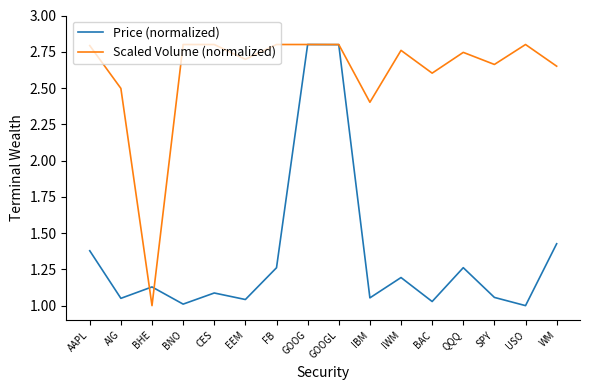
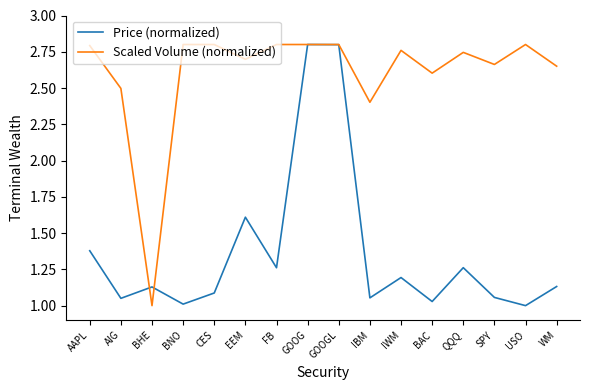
  {
    "Price (normalized)": {
      "AAPL": 1.38,
      "AIG": 1.05,
      "BHE": 1.13,
      "BNO": 1.01,
      "CES": 1.09,
-     "EEM": 1.04,
+     "EEM": 1.61,
      "FB": 1.26,
      "IBM": 1.05,
      "IWM": 1.19,
      "BAC": 1.03,
      "QQQ": 1.26,
      "SPY": 1.06,
      "USO": 1.00,
-     "WM": 1.43
+     "WM": 1.13
    },
    "Scaled Volume (normalized)": {
      "AIG": 2.50,
      "BHE": 1.00,
      "IBM": 2.40,
      "IWM": 2.76,
      "BAC": 2.60,
      "QQQ": 2.75,
      "SPY": 2.66,
      "USO": 2.80,
      "WM": 2.65
    }
  }
